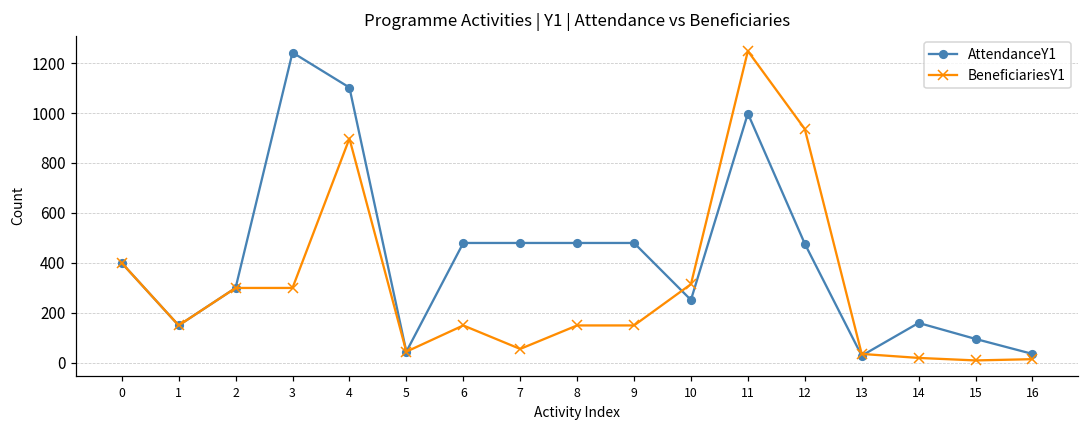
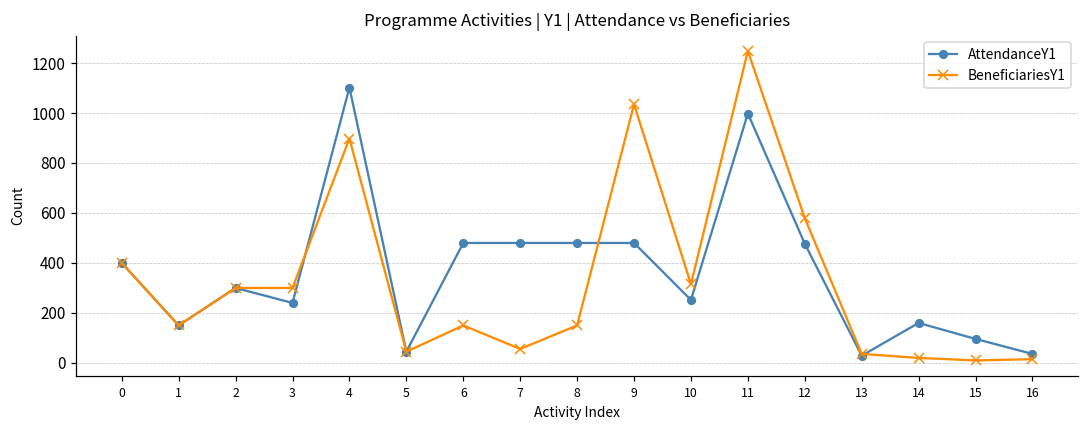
  {
    "AttendanceY1": {
-     "3": 1240,
+     "3": 240,
      "4": 1100,
      "6": 480,
      "7": 480,
      "8": 480,
      "9": 480,
      "10": 250,
      "11": 1000,
      "12": 480,
      "14": 160,
      "15": 100,
      "16": 40
    },
    "BeneficiariesY1": {
      "3": 300,
      "4": 900,
      "6": 150,
      "7": 60,
      "8": 150,
-     "9": 150,
+     "9": 1040,
      "10": 320,
      "11": 1250,
-     "12": 940,
+     "12": 580,
      "14": 20,
      "15": 10,
      "16": 20
    }
  }
